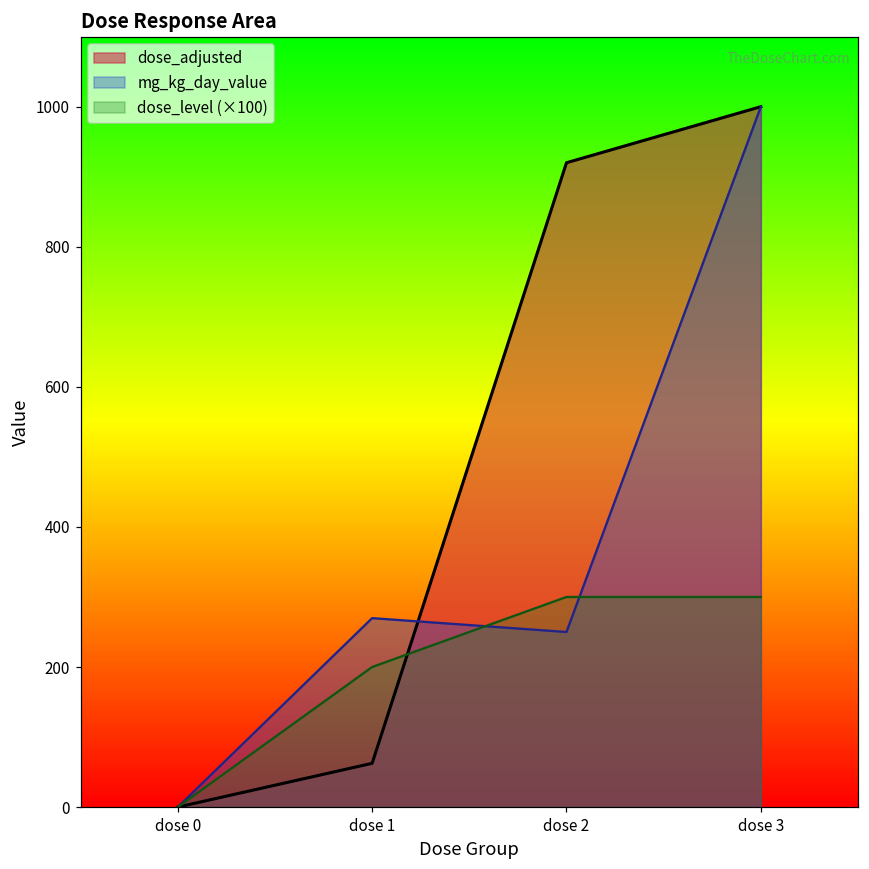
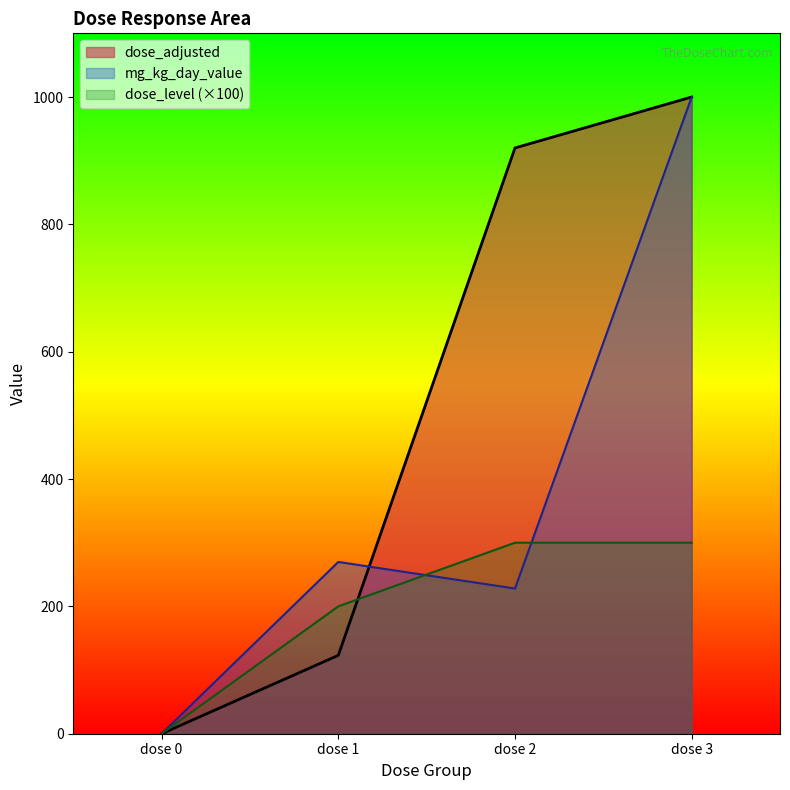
  {
    "dose_adjusted": {
-     "dose 1": 60,
+     "dose 1": 120,
      "dose 2": 920
    },
    "mg_kg_day_value": {
      "dose 1": 270,
-     "dose 2": 250
+     "dose 2": 230
    },
    "dose_level (×100)": {
      "dose 1": 200,
      "dose 2": 300,
      "dose 3": 300
    }
  }
